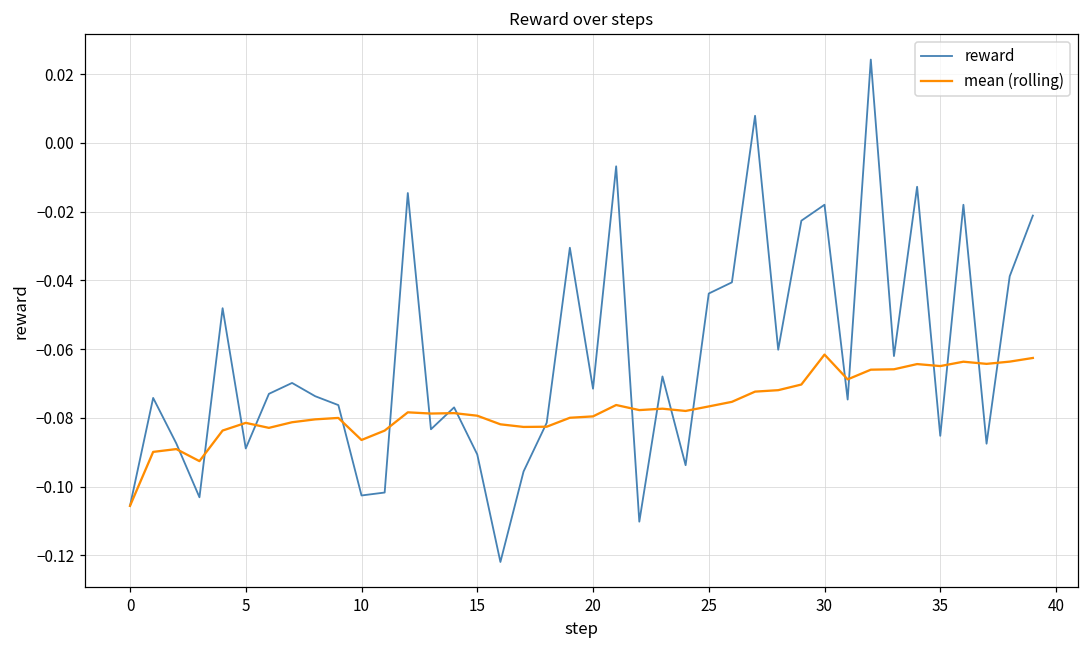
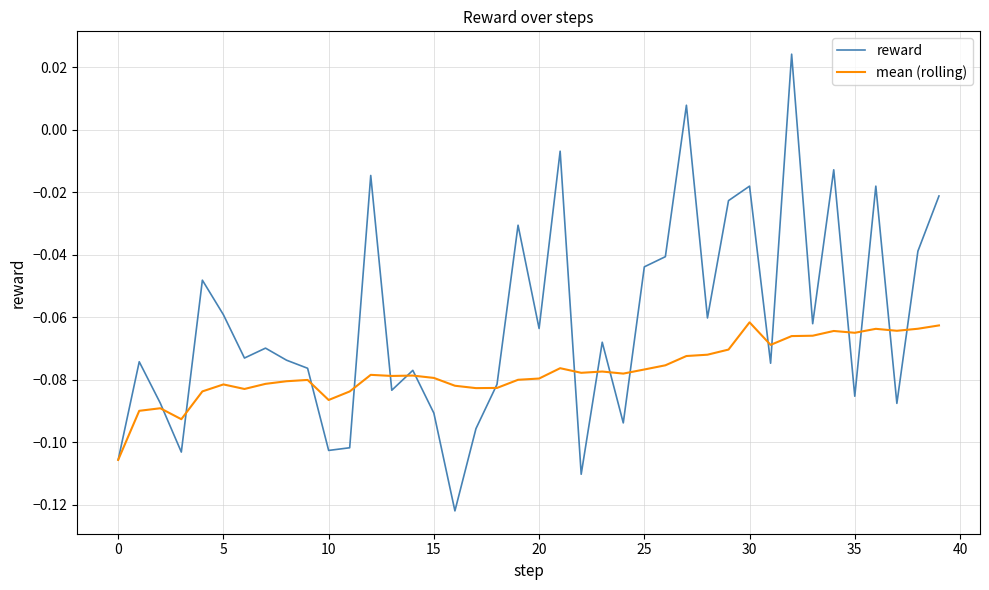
  {
    "reward": {
-     "5": -0.089,
+     "5": -0.059,
      "10": -0.103,
      "15": -0.091,
-     "20": -0.072,
+     "20": -0.064,
      "25": -0.044,
      "30": -0.018,
      "35": -0.085
    },
    "mean (rolling)": {
      "5": -0.081,
      "10": -0.086,
      "15": -0.079,
      "20": -0.080,
      "25": -0.077,
      "30": -0.062,
      "35": -0.065
    }
  }
